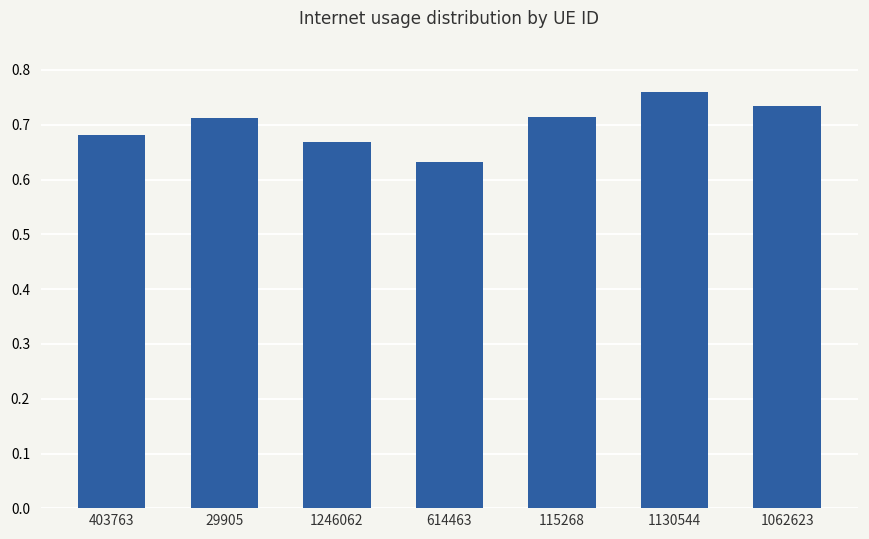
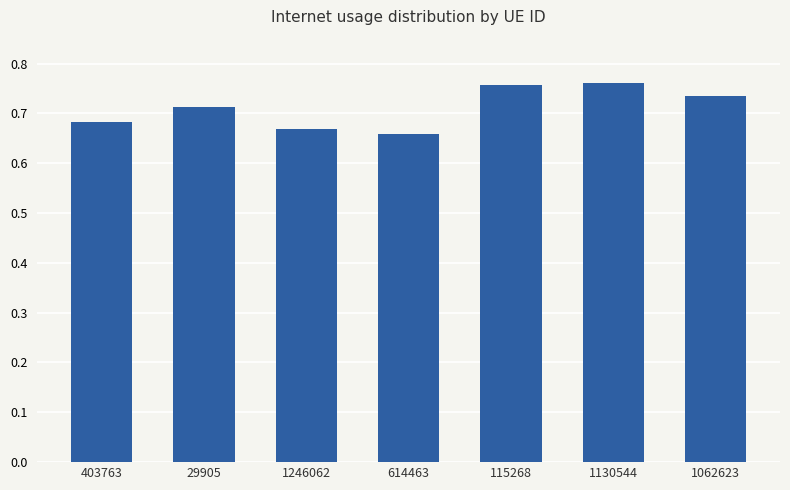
  {
    "403763": 0.68,
    "29905": 0.71,
    "1246062": 0.67,
-   "614463": 0.63,
-   "115268": 0.71,
+   "614463": 0.66,
+   "115268": 0.76,
    "1130544": 0.76,
    "1062623": 0.73
  }
